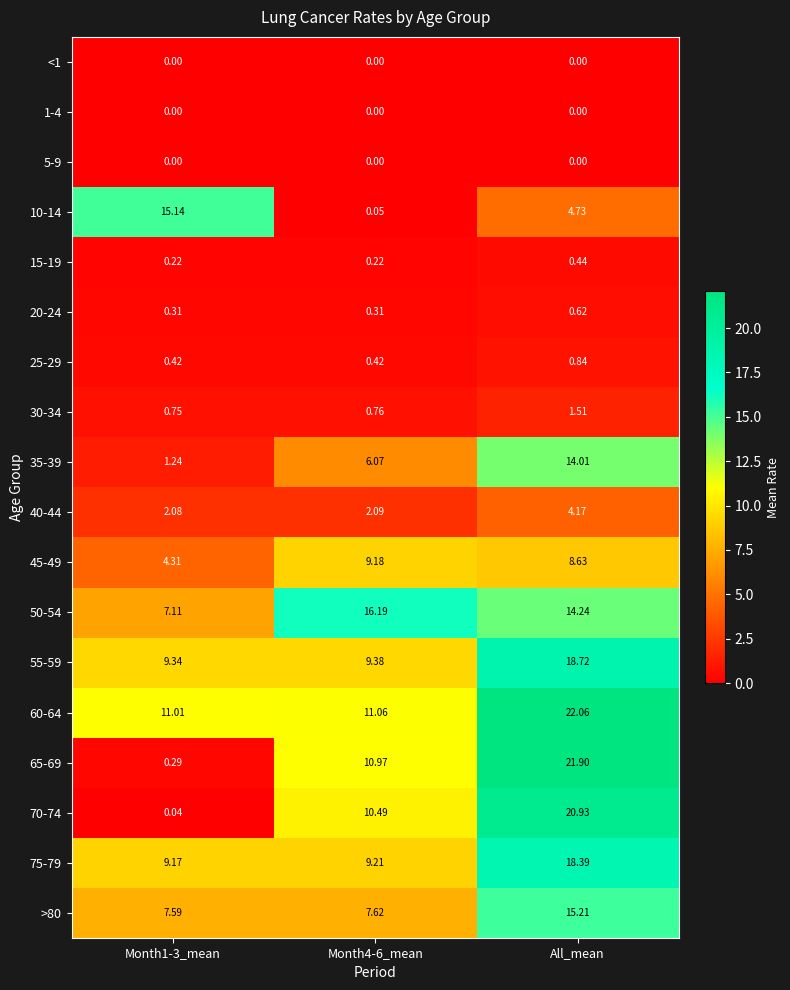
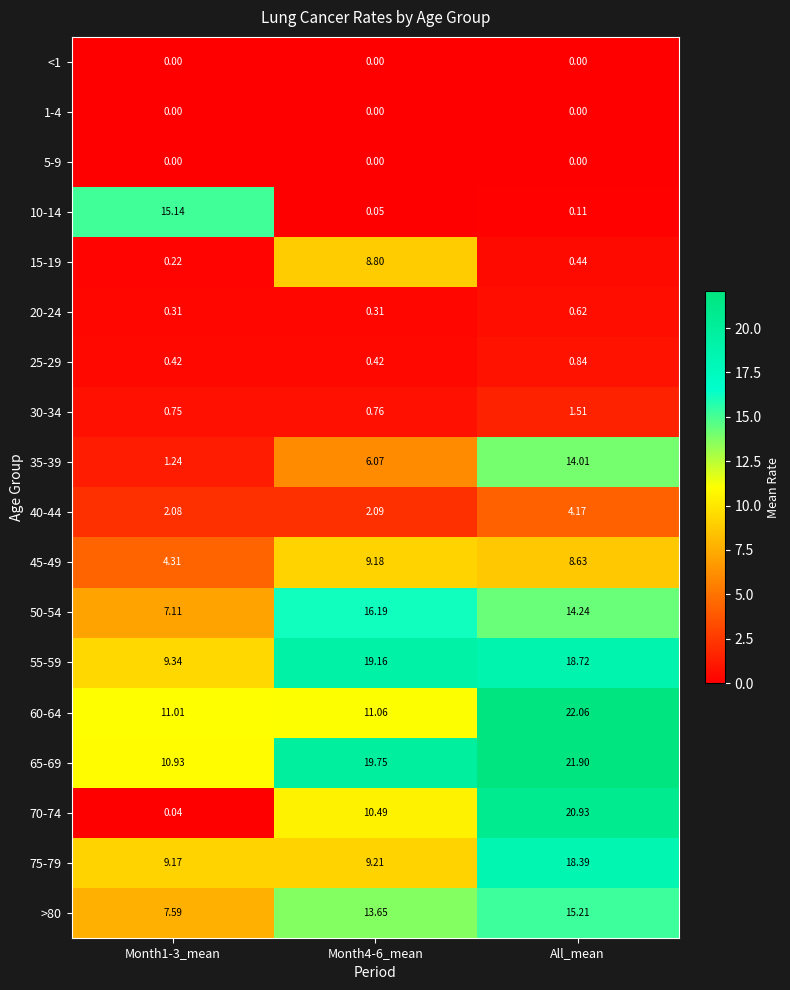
  {
    "<1": {
      "Month1-3_mean": 0.00,
      "Month4-6_mean": 0.00,
      "All_mean": 0.00
    },
    "1-4": {
      "Month1-3_mean": 0.00,
      "Month4-6_mean": 0.00,
      "All_mean": 0.00
    },
    "5-9": {
      "Month1-3_mean": 0.00,
      "Month4-6_mean": 0.00,
      "All_mean": 0.00
    },
    "10-14": {
      "Month1-3_mean": 15.14,
      "Month4-6_mean": 0.05,
-     "All_mean": 4.73
+     "All_mean": 0.11
    },
    "15-19": {
      "Month1-3_mean": 0.22,
-     "Month4-6_mean": 0.22,
+     "Month4-6_mean": 8.80,
      "All_mean": 0.44
    },
    "20-24": {
      "Month1-3_mean": 0.31,
      "Month4-6_mean": 0.31,
      "All_mean": 0.62
    },
    "25-29": {
      "Month1-3_mean": 0.42,
      "Month4-6_mean": 0.42,
      "All_mean": 0.84
    },
    "30-34": {
      "Month1-3_mean": 0.75,
      "Month4-6_mean": 0.76,
      "All_mean": 1.51
    },
    "35-39": {
      "Month1-3_mean": 1.24,
      "Month4-6_mean": 6.07,
      "All_mean": 14.01
    },
    "40-44": {
      "Month1-3_mean": 2.08,
      "Month4-6_mean": 2.09,
      "All_mean": 4.17
    },
    "45-49": {
      "Month1-3_mean": 4.31,
      "Month4-6_mean": 9.18,
      "All_mean": 8.63
    },
    "50-54": {
      "Month1-3_mean": 7.11,
      "Month4-6_mean": 16.19,
      "All_mean": 14.24
    },
    "55-59": {
      "Month1-3_mean": 9.34,
-     "Month4-6_mean": 9.38,
+     "Month4-6_mean": 19.16,
      "All_mean": 18.72
    },
    "60-64": {
      "Month1-3_mean": 11.01,
      "Month4-6_mean": 11.06,
      "All_mean": 22.06
    },
    "65-69": {
-     "Month1-3_mean": 0.29,
-     "Month4-6_mean": 10.97,
+     "Month1-3_mean": 10.93,
+     "Month4-6_mean": 19.75,
      "All_mean": 21.90
    },
    "70-74": {
      "Month1-3_mean": 0.04,
      "Month4-6_mean": 10.49,
      "All_mean": 20.93
    },
    "75-79": {
      "Month1-3_mean": 9.17,
      "Month4-6_mean": 9.21,
      "All_mean": 18.39
    },
    ">80": {
      "Month1-3_mean": 7.59,
-     "Month4-6_mean": 7.62,
+     "Month4-6_mean": 13.65,
      "All_mean": 15.21
    }
  }
